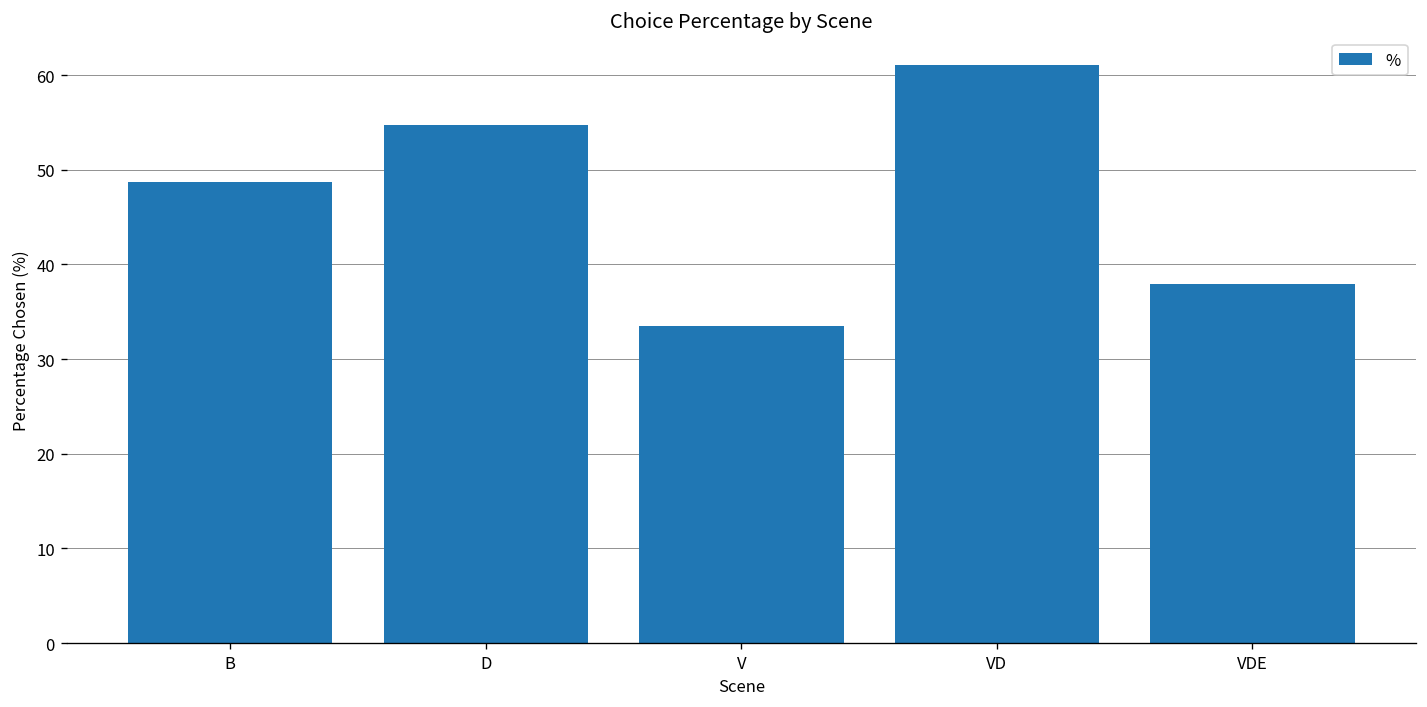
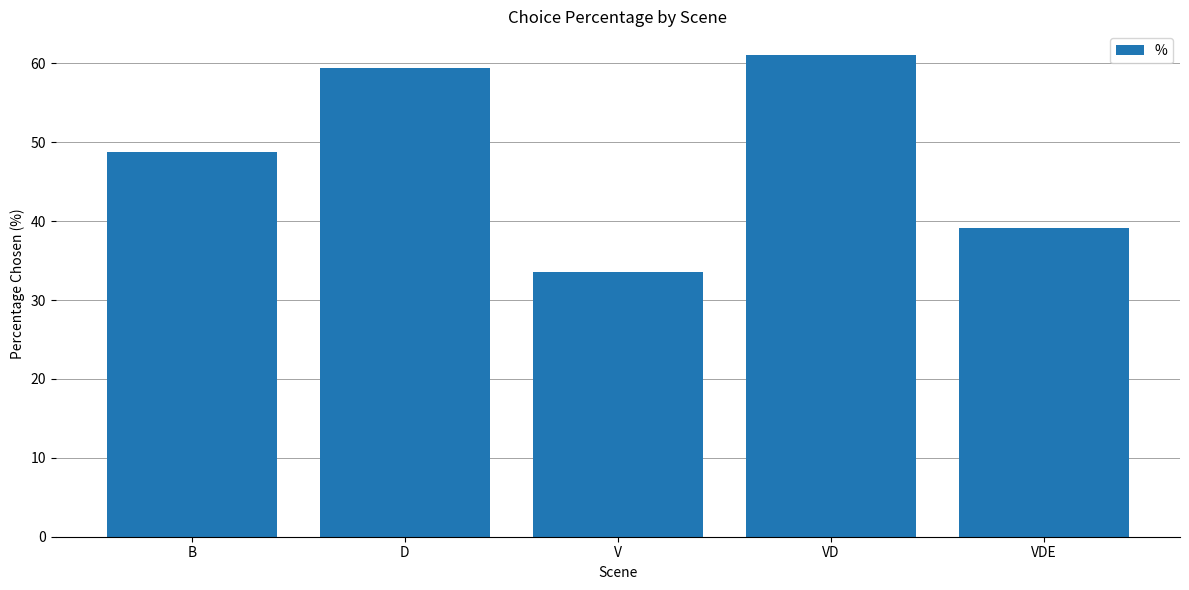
  {
    "B": 49,
-   "D": 55,
+   "D": 59,
    "V": 34,
    "VD": 61,
-   "VDE": 38
+   "VDE": 39
  }
